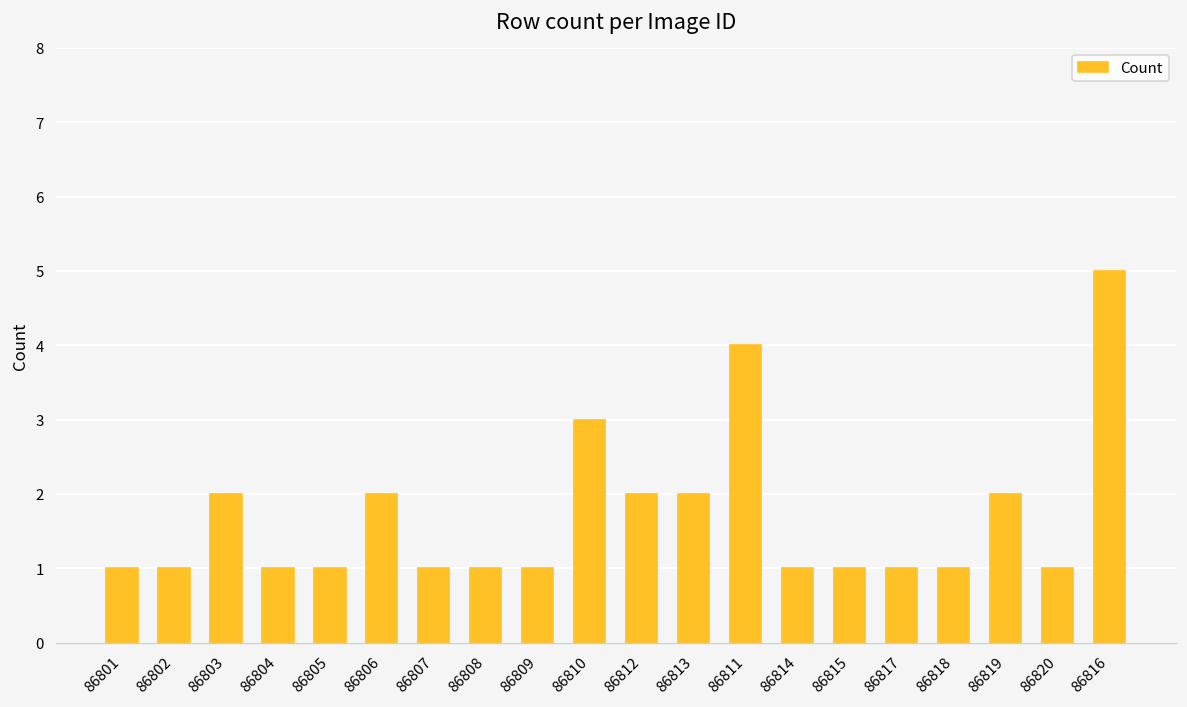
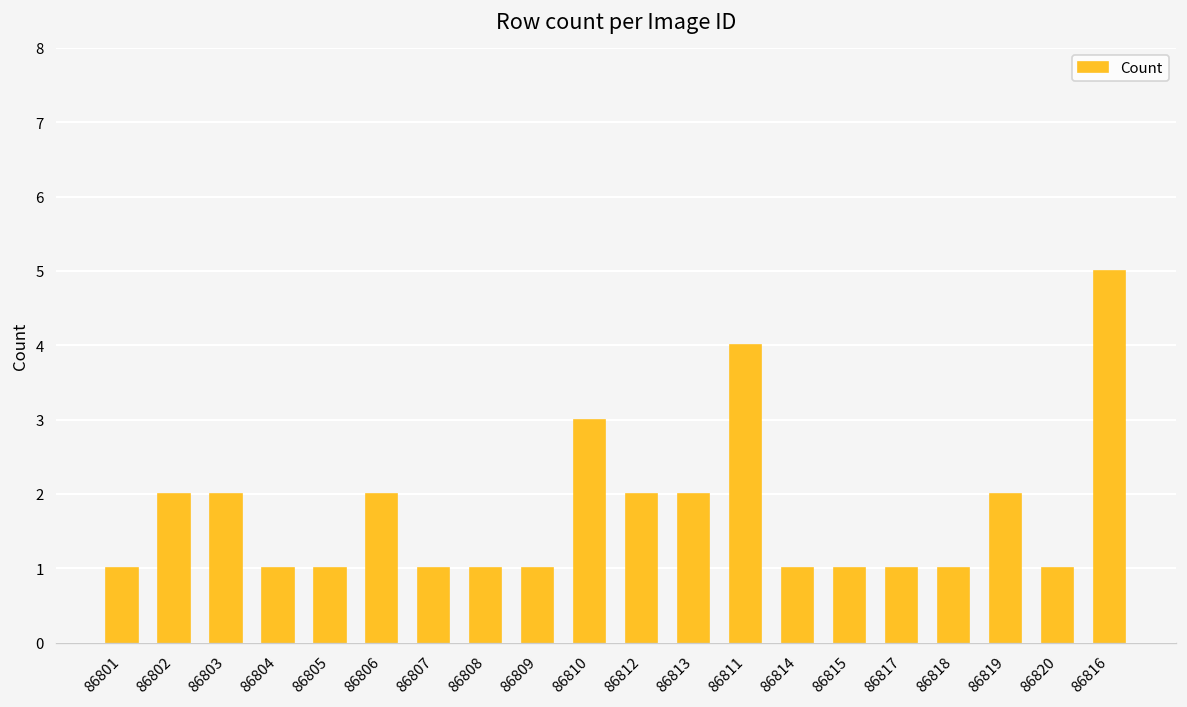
  {
    "86801": 1,
-   "86802": 1,
+   "86802": 2,
    "86803": 2,
    "86804": 1,
    "86805": 1,
    "86806": 2,
    "86807": 1,
    "86808": 1,
    "86809": 1,
    "86810": 3,
    "86812": 2,
    "86813": 2,
    "86811": 4,
    "86814": 1,
    "86815": 1,
    "86817": 1,
    "86818": 1,
    "86819": 2,
    "86820": 1,
    "86816": 5
  }
